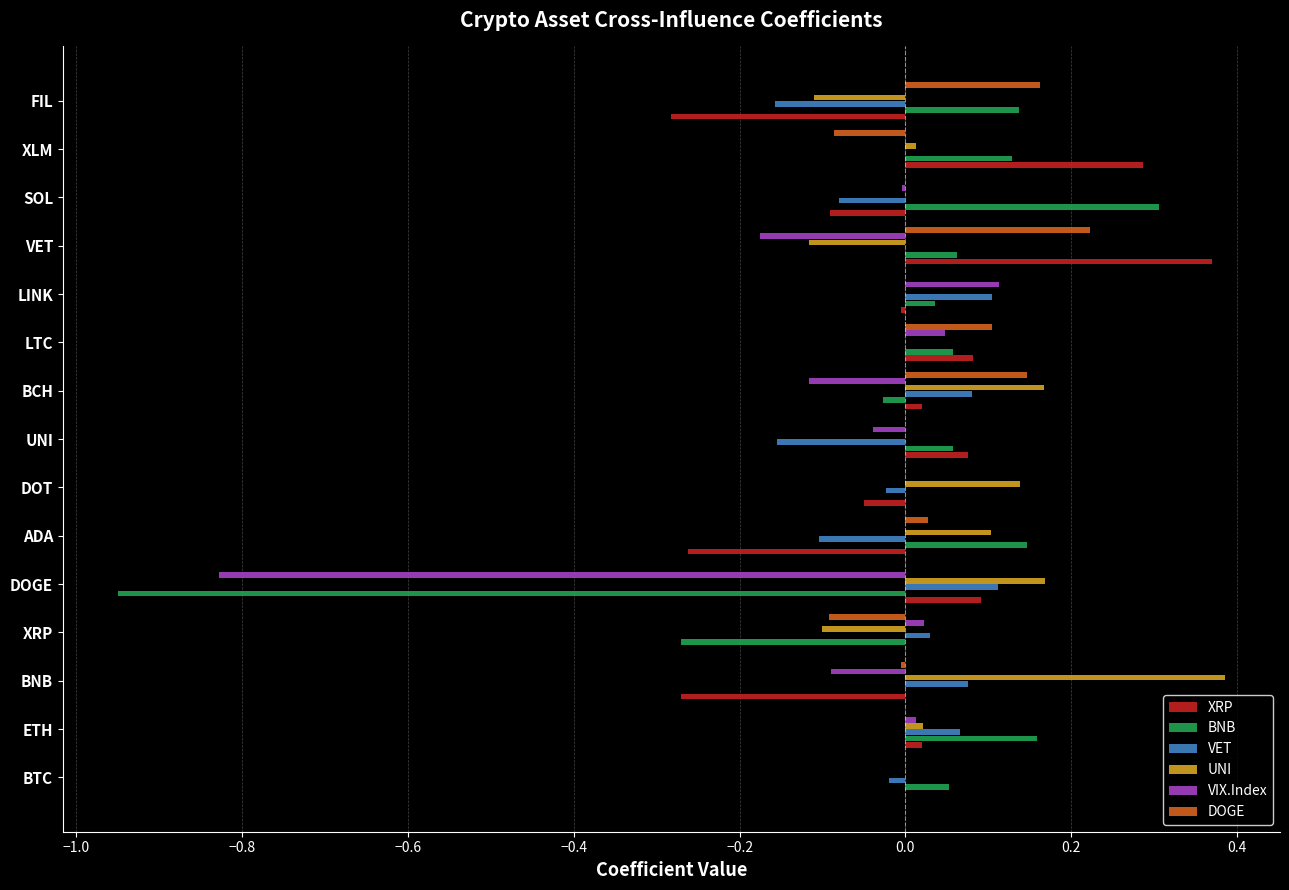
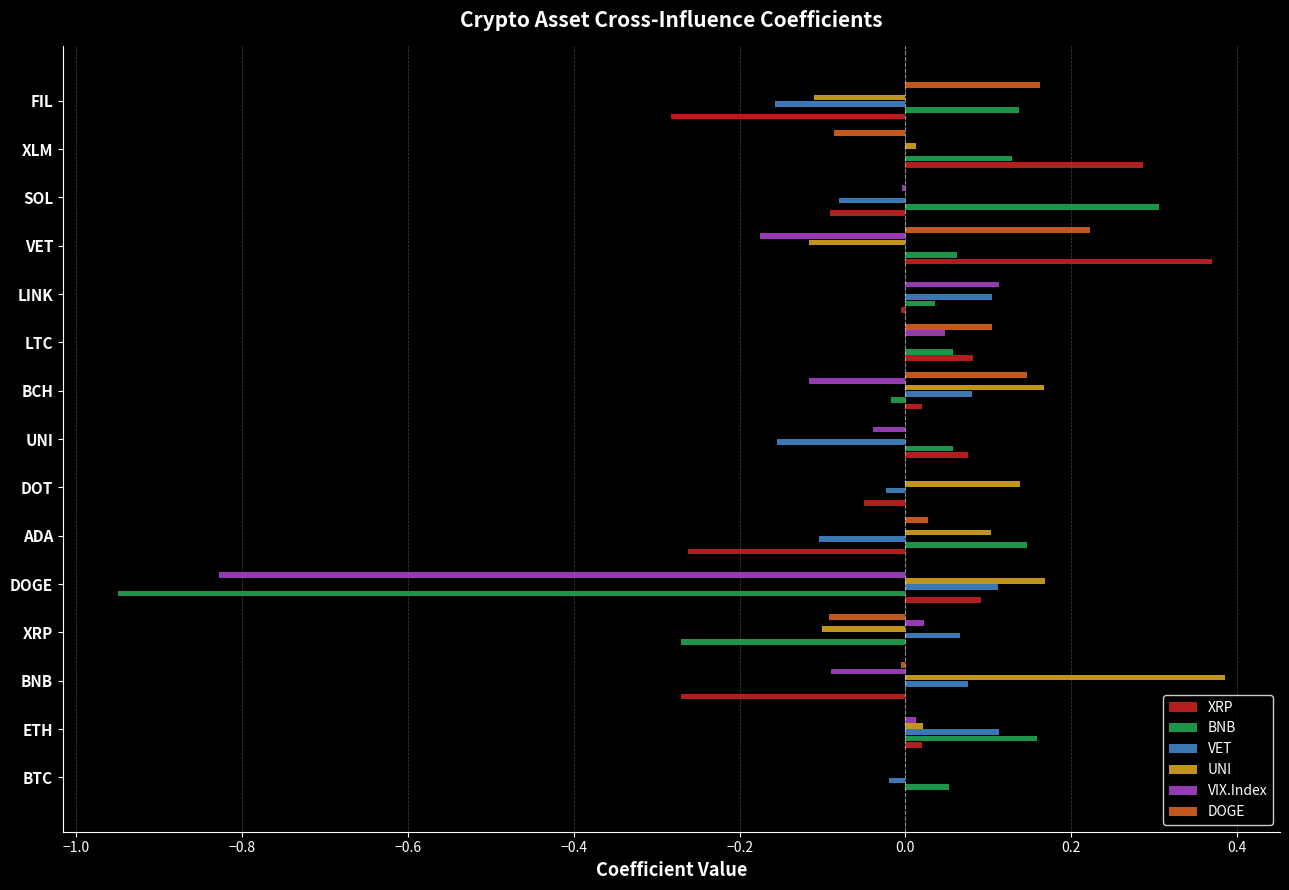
  {
    "XRP": {
      "FIL": -0.28,
      "XLM": 0.29,
      "SOL": -0.09,
      "VET": 0.37,
      "LINK": 0.00,
      "LTC": 0.08,
      "BCH": 0.02,
      "UNI": 0.08,
      "DOT": -0.05,
      "ADA": -0.26,
      "DOGE": 0.09,
      "XRP": 0.00,
      "BNB": -0.27,
      "ETH": 0.02,
      "BTC": 0.00
    },
    "BNB": {
      "FIL": 0.14,
      "XLM": 0.13,
      "SOL": 0.31,
      "VET": 0.06,
      "LINK": 0.04,
      "LTC": 0.06,
-     "BCH": -0.03,
+     "BCH": -0.02,
      "UNI": 0.06,
      "DOT": 0.00,
      "ADA": 0.15,
      "DOGE": -0.95,
      "XRP": -0.27,
      "BNB": 0.00,
      "ETH": 0.16,
      "BTC": 0.05
    },
    "VET": {
      "FIL": -0.16,
      "XLM": 0.00,
      "SOL": -0.08,
      "VET": 0.00,
      "LINK": 0.10,
      "LTC": 0.00,
      "BCH": 0.08,
      "UNI": -0.16,
      "DOT": -0.02,
      "ADA": -0.10,
      "DOGE": 0.11,
-     "XRP": 0.03,
+     "XRP": 0.07,
      "BNB": 0.08,
-     "ETH": 0.07,
+     "ETH": 0.11,
      "BTC": -0.02
    },
    "UNI": {
      "FIL": -0.11,
      "XLM": 0.01,
      "SOL": 0.00,
      "VET": -0.12,
      "LINK": 0.00,
      "LTC": 0.00,
      "BCH": 0.17,
      "UNI": 0.00,
      "DOT": 0.14,
      "ADA": 0.10,
      "DOGE": 0.17,
      "XRP": -0.10,
      "BNB": 0.39,
      "ETH": 0.02,
      "BTC": 0.00
    },
    "VIX.Index": {
      "FIL": 0.00,
      "XLM": 0.00,
      "SOL": 0.00,
      "VET": -0.18,
      "LINK": 0.11,
      "LTC": 0.05,
      "BCH": -0.12,
      "UNI": -0.04,
      "DOT": 0.00,
      "ADA": 0.00,
      "DOGE": -0.83,
      "XRP": 0.02,
      "BNB": -0.09,
      "ETH": 0.01,
      "BTC": 0.00
    },
    "DOGE": {
      "FIL": 0.16,
      "XLM": -0.09,
      "VET": 0.22,
      "LINK": 0.00,
      "LTC": 0.10,
      "BCH": 0.15,
      "UNI": 0.00,
      "DOT": 0.00,
      "ADA": 0.03,
      "DOGE": 0.00,
      "XRP": -0.09,
      "BNB": 0.00,
      "ETH": 0.00,
      "BTC": 0.00
    }
  }
